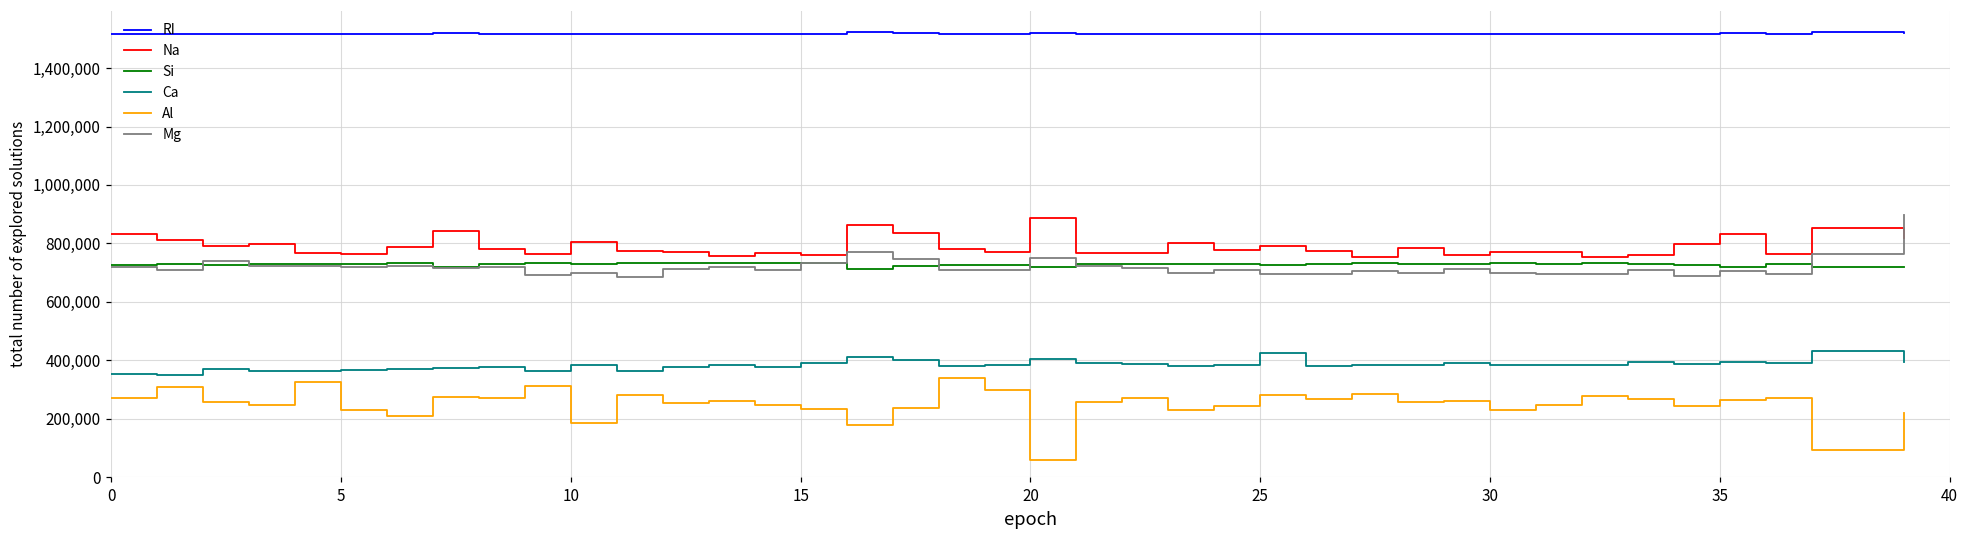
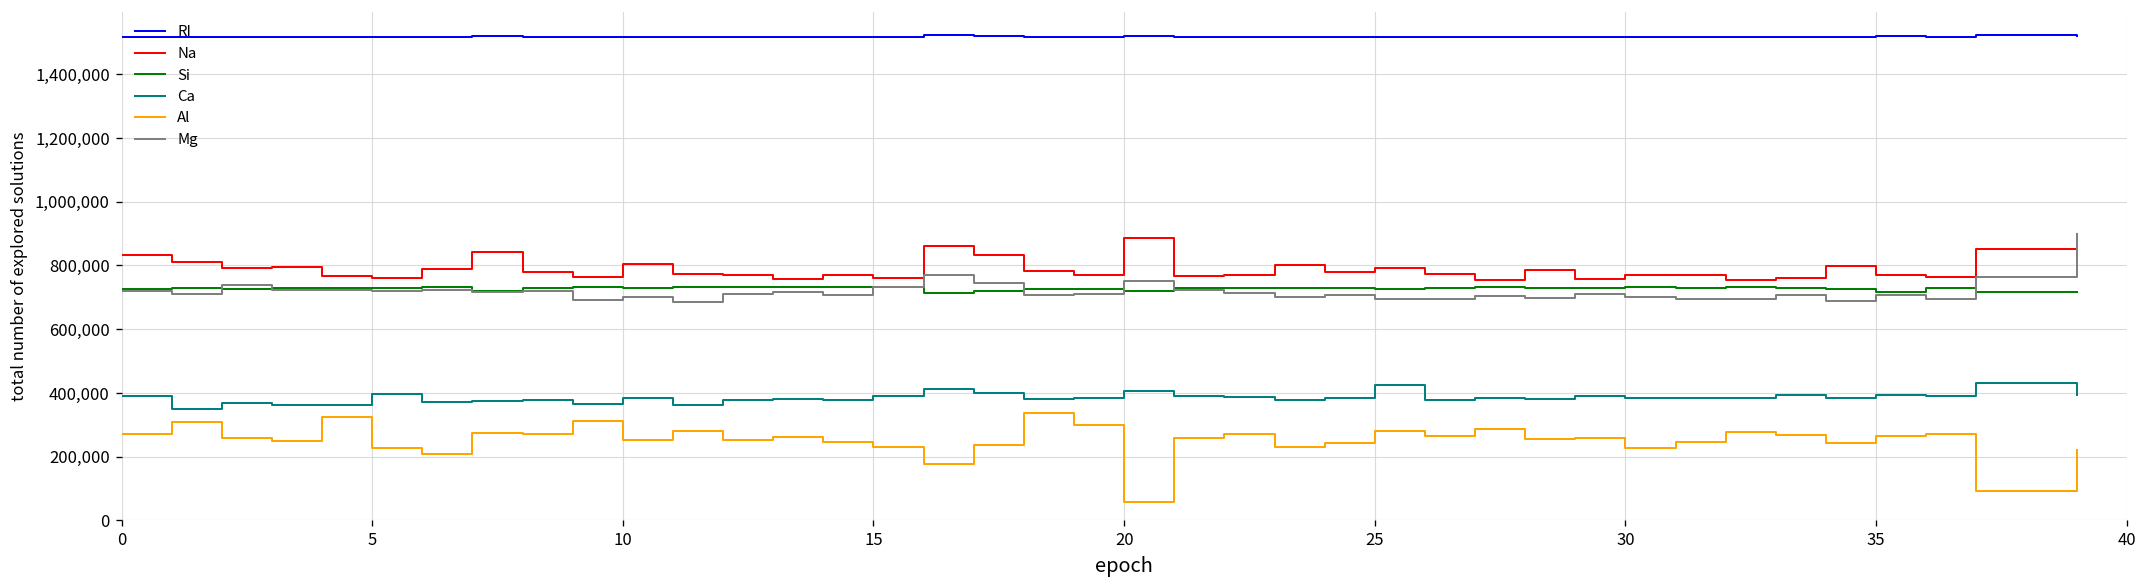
  {
    "RI": {
      "0": "1,520,000",
      "5": "1,520,000",
      "10": "1,520,000",
      "15": "1,520,000",
      "20": "1,520,000",
      "25": "1,520,000",
      "30": "1,520,000",
      "35": "1,520,000"
    },
    "Na": {
      "0": "830,000",
      "5": "760,000",
      "10": "800,000",
      "15": "760,000",
      "20": "890,000",
      "25": "790,000",
      "30": "770,000",
-     "35": "830,000"
+     "35": "770,000"
    },
    "Si": {
      "5": "730,000",
      "10": "730,000",
      "20": "720,000",
      "25": "730,000",
      "30": "730,000",
      "35": "720,000"
    },
    "Ca": {
-     "0": "350,000",
-     "5": "370,000",
+     "0": "390,000",
+     "5": "400,000",
      "10": "390,000",
      "15": "390,000",
      "20": "410,000",
      "25": "420,000",
      "30": "380,000",
      "35": "400,000"
    },
    "Al": {
      "0": "270,000",
      "5": "230,000",
-     "10": "190,000",
+     "10": "250,000",
      "15": "230,000",
      "20": "60,000",
      "25": "280,000",
      "30": "230,000",
      "35": "260,000"
    },
    "Mg": {
      "5": "720,000",
      "10": "700,000",
      "20": "750,000",
      "25": "700,000",
      "30": "700,000",
      "35": "710,000"
    }
  }
